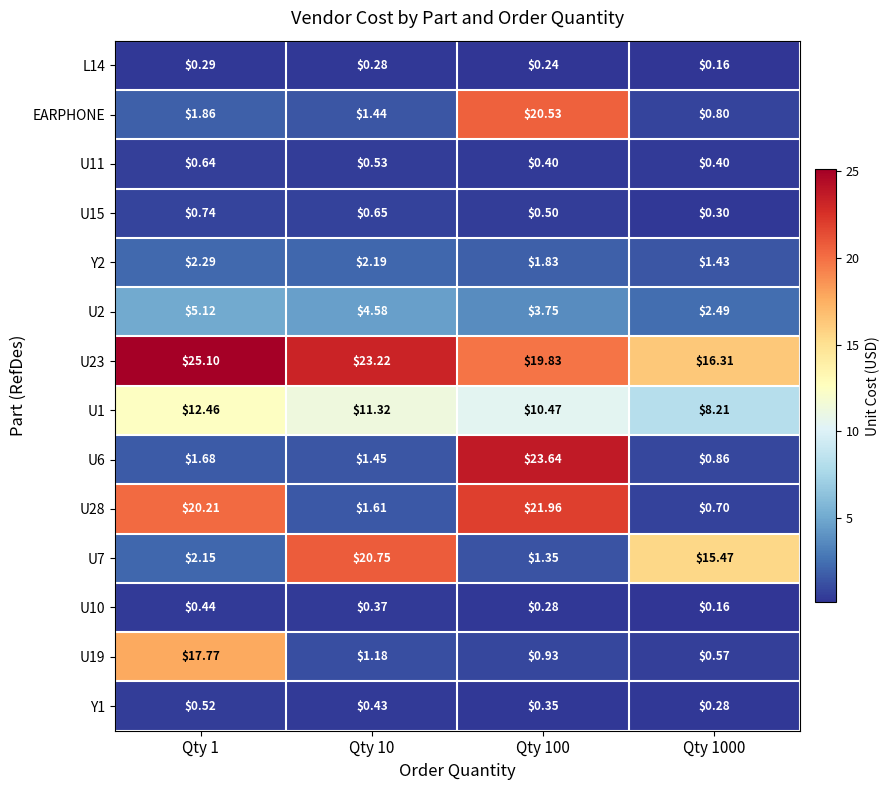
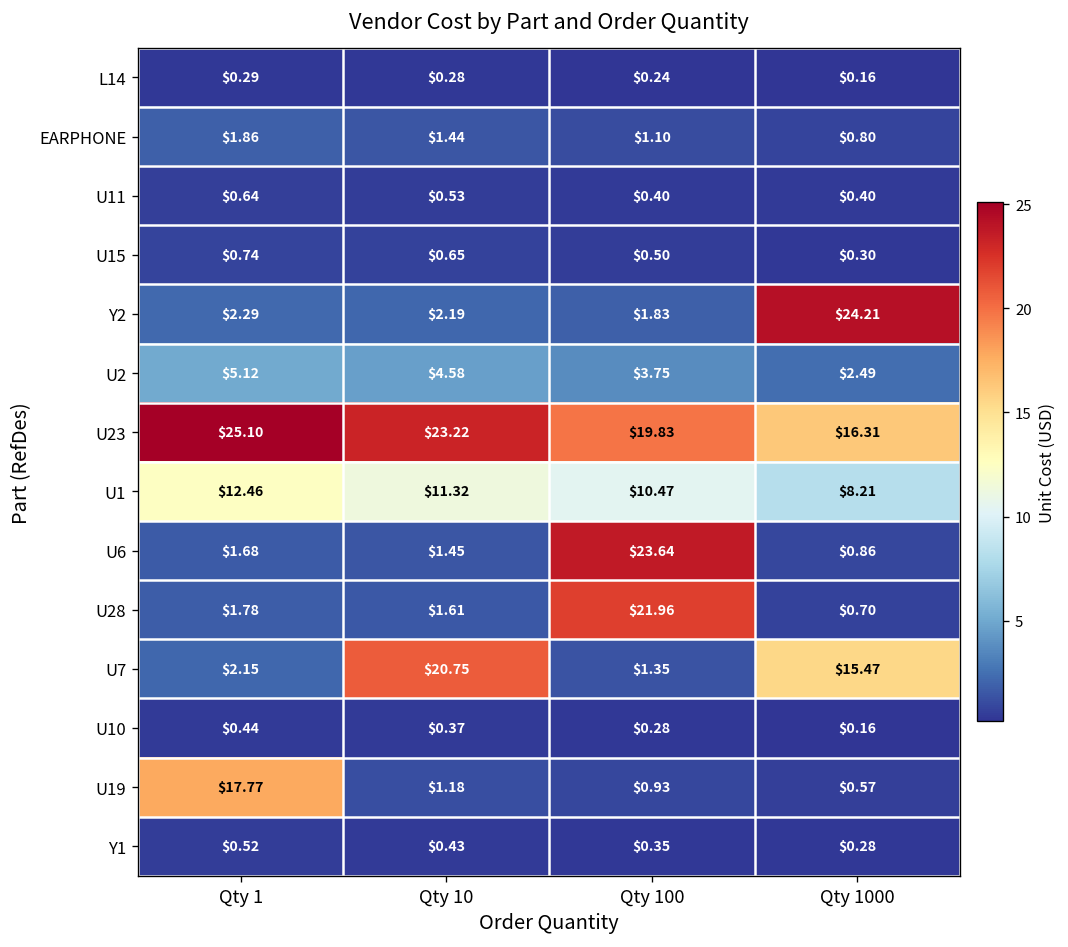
  {
    "L14": {
      "Qty 1": "$0.29",
      "Qty 10": "$0.28",
      "Qty 100": "$0.24",
      "Qty 1000": "$0.16"
    },
    "EARPHONE": {
      "Qty 1": "$1.86",
      "Qty 10": "$1.44",
-     "Qty 100": "$20.53",
+     "Qty 100": "$1.10",
      "Qty 1000": "$0.80"
    },
    "U11": {
      "Qty 1": "$0.64",
      "Qty 10": "$0.53",
      "Qty 100": "$0.40",
      "Qty 1000": "$0.40"
    },
    "U15": {
      "Qty 1": "$0.74",
      "Qty 10": "$0.65",
      "Qty 100": "$0.50",
      "Qty 1000": "$0.30"
    },
    "Y2": {
      "Qty 1": "$2.29",
      "Qty 10": "$2.19",
      "Qty 100": "$1.83",
-     "Qty 1000": "$1.43"
+     "Qty 1000": "$24.21"
    },
    "U2": {
      "Qty 1": "$5.12",
      "Qty 10": "$4.58",
      "Qty 100": "$3.75",
      "Qty 1000": "$2.49"
    },
    "U23": {
      "Qty 1": "$25.10",
      "Qty 10": "$23.22",
      "Qty 100": "$19.83",
      "Qty 1000": "$16.31"
    },
    "U1": {
      "Qty 1": "$12.46",
      "Qty 10": "$11.32",
      "Qty 100": "$10.47",
      "Qty 1000": "$8.21"
    },
    "U6": {
      "Qty 1": "$1.68",
      "Qty 10": "$1.45",
      "Qty 100": "$23.64",
      "Qty 1000": "$0.86"
    },
    "U28": {
-     "Qty 1": "$20.21",
+     "Qty 1": "$1.78",
      "Qty 10": "$1.61",
      "Qty 100": "$21.96",
      "Qty 1000": "$0.70"
    },
    "U7": {
      "Qty 1": "$2.15",
      "Qty 10": "$20.75",
      "Qty 100": "$1.35",
      "Qty 1000": "$15.47"
    },
    "U10": {
      "Qty 1": "$0.44",
      "Qty 10": "$0.37",
      "Qty 100": "$0.28",
      "Qty 1000": "$0.16"
    },
    "U19": {
      "Qty 1": "$17.77",
      "Qty 10": "$1.18",
      "Qty 100": "$0.93",
      "Qty 1000": "$0.57"
    },
    "Y1": {
      "Qty 1": "$0.52",
      "Qty 10": "$0.43",
      "Qty 100": "$0.35",
      "Qty 1000": "$0.28"
    }
  }
